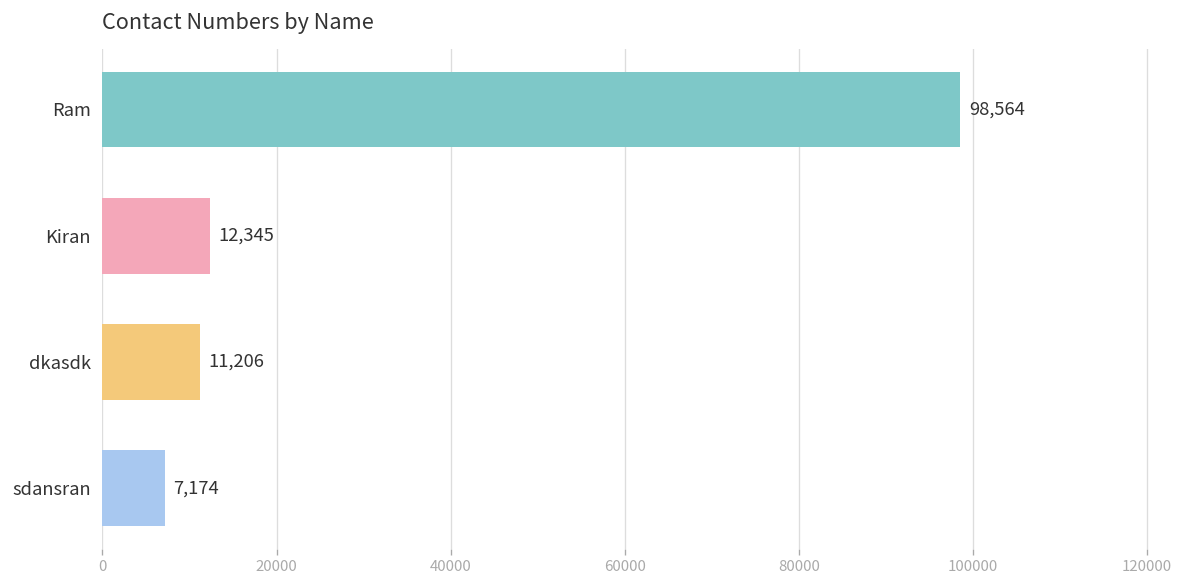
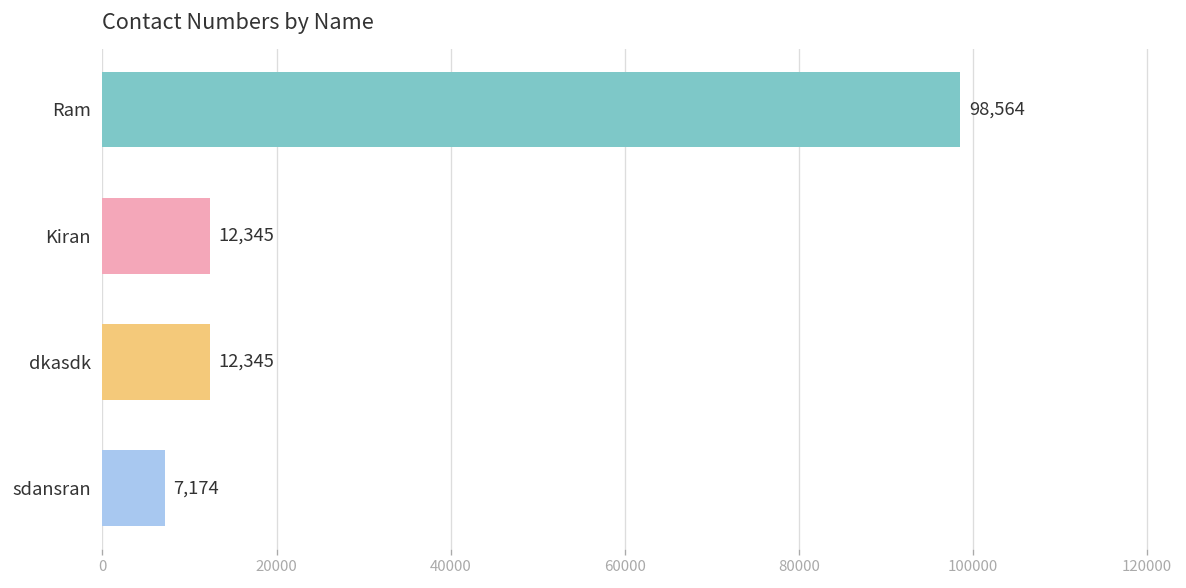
  {
    "Ram": "98,564",
    "Kiran": "12,345",
-   "dkasdk": "11,206",
+   "dkasdk": "12,345",
    "sdansran": "7,174"
  }
